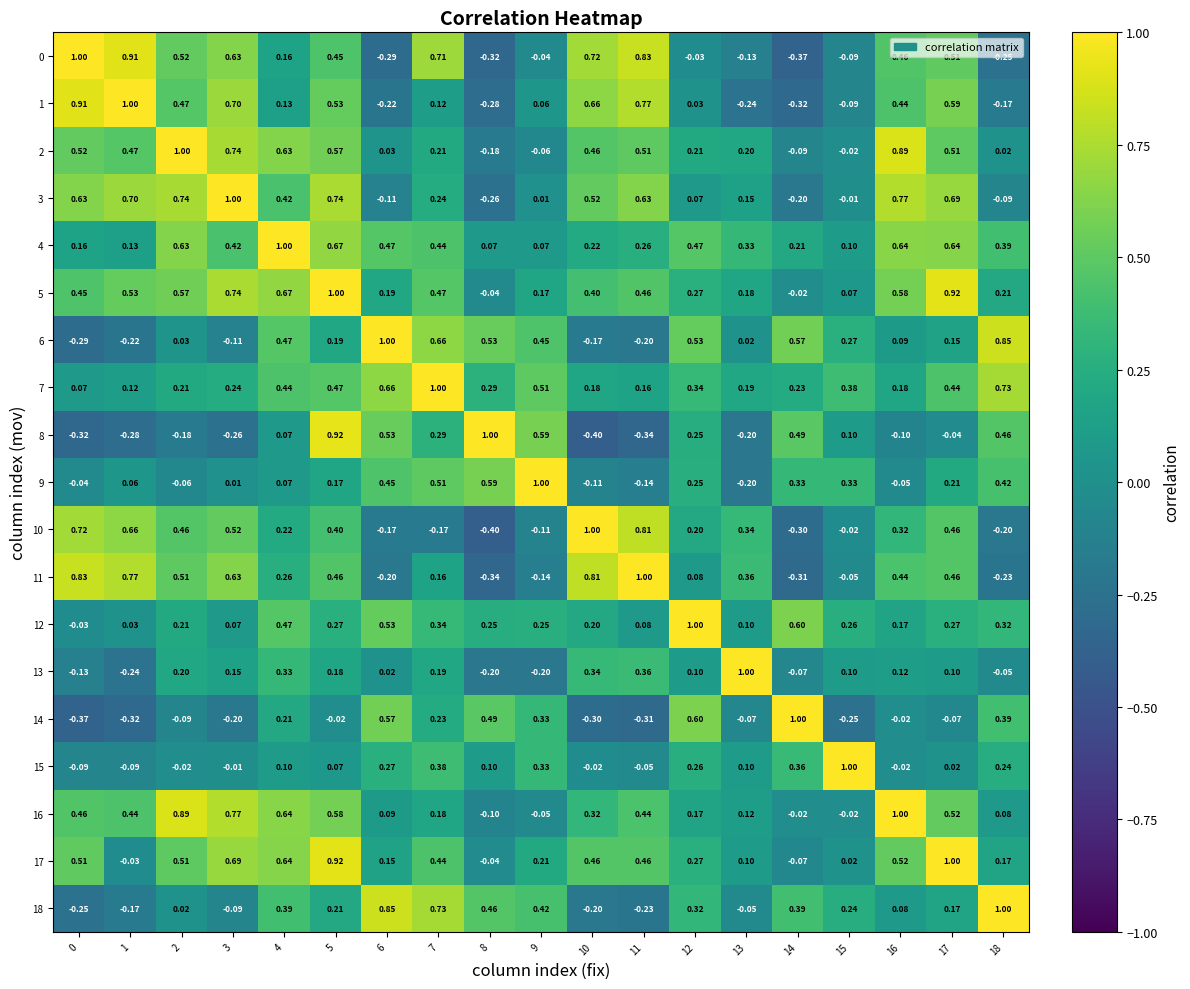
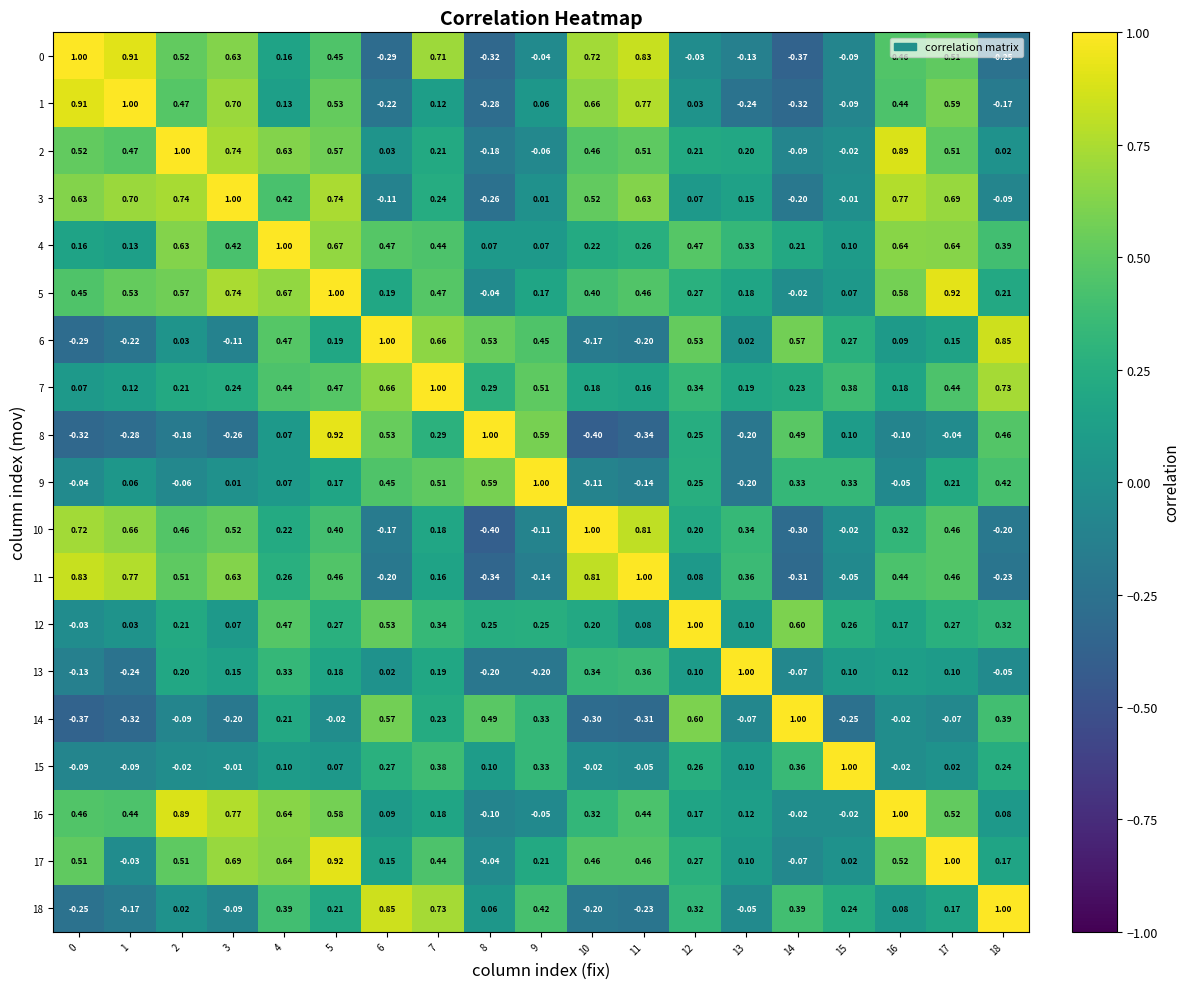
  {
    "10": {
      "0": 0.72,
      "1": 0.66,
      "2": 0.46,
      "3": 0.52,
      "4": 0.22,
      "5": 0.40,
      "6": -0.17,
-     "7": -0.17,
+     "7": 0.18,
      "8": -0.40,
      "9": -0.11,
      "10": 1.00,
      "11": 0.81,
      "12": 0.20,
      "13": 0.34,
      "14": -0.30,
      "15": -0.02,
      "16": 0.32,
      "17": 0.46,
      "18": -0.20
    },
    "18": {
      "0": -0.25,
      "1": -0.17,
      "2": 0.02,
      "3": -0.09,
      "4": 0.39,
      "5": 0.21,
      "6": 0.85,
      "7": 0.73,
-     "8": 0.46,
+     "8": 0.06,
      "9": 0.42,
      "10": -0.20,
      "11": -0.23,
      "12": 0.32,
      "13": -0.05,
      "14": 0.39,
      "15": 0.24,
      "16": 0.08,
      "17": 0.17,
      "18": 1.00
    }
  }
